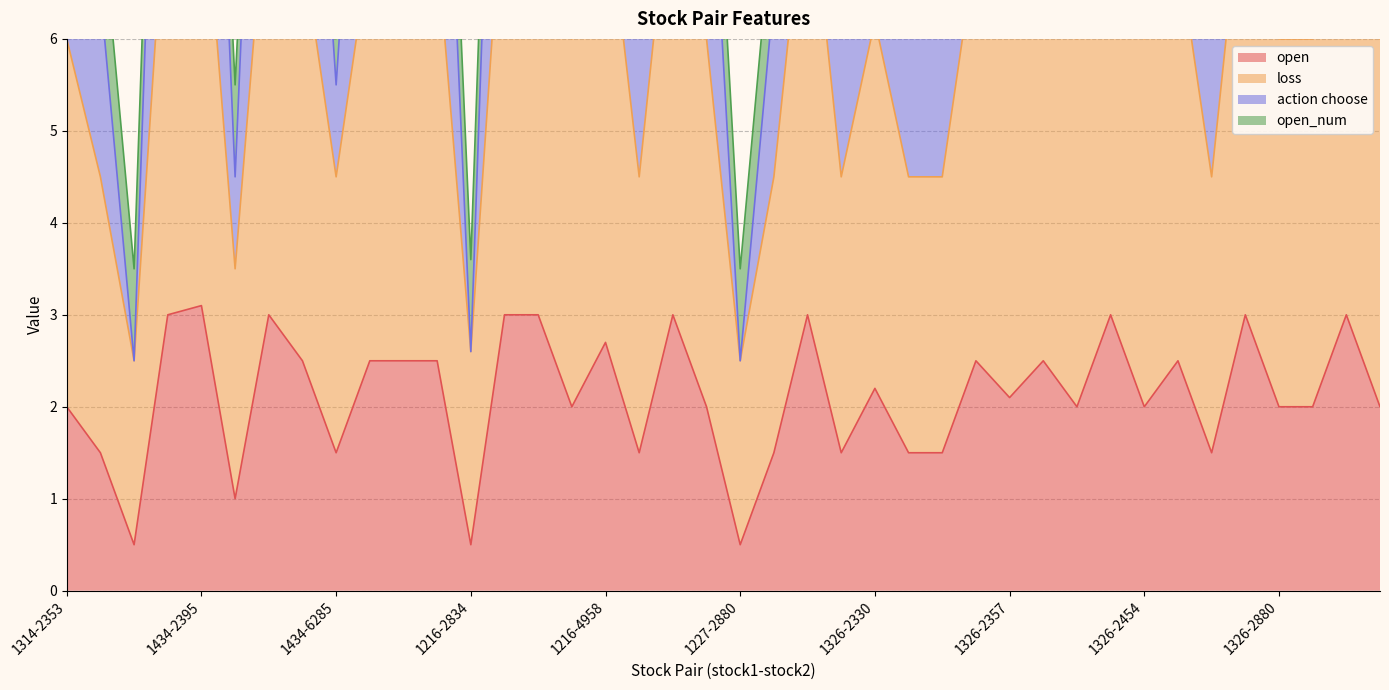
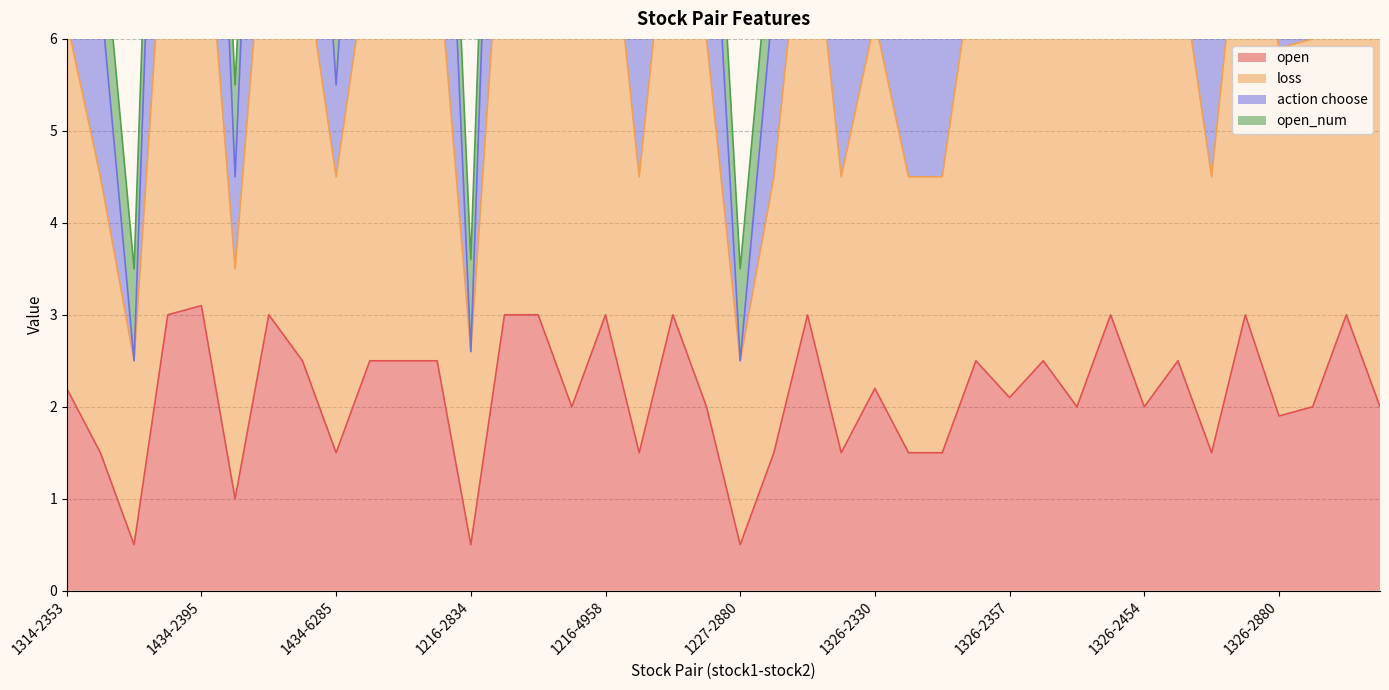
  {
    "open": {
-     "1314-2353": 2.0,
+     "1314-2353": 2.2,
      "1434-2395": 3.1,
      "1434-6285": 1.5,
      "1216-2834": 0.5,
-     "1216-4958": 2.7,
+     "1216-4958": 3.0,
      "1227-2880": 0.5,
      "1326-2330": 2.2,
      "1326-2357": 2.1,
      "1326-2454": 2.0,
-     "1326-2880": 2.0
+     "1326-2880": 1.9
    },
    "loss": {
      "1434-6285": 3.0,
      "1326-2454": 4.0
    },
    "action choose": {
      "1434-6285": 1.0
    },
    "open_num": {
      "1216-2834": 1.0,
      "1227-2880": 1.0
    }
  }
